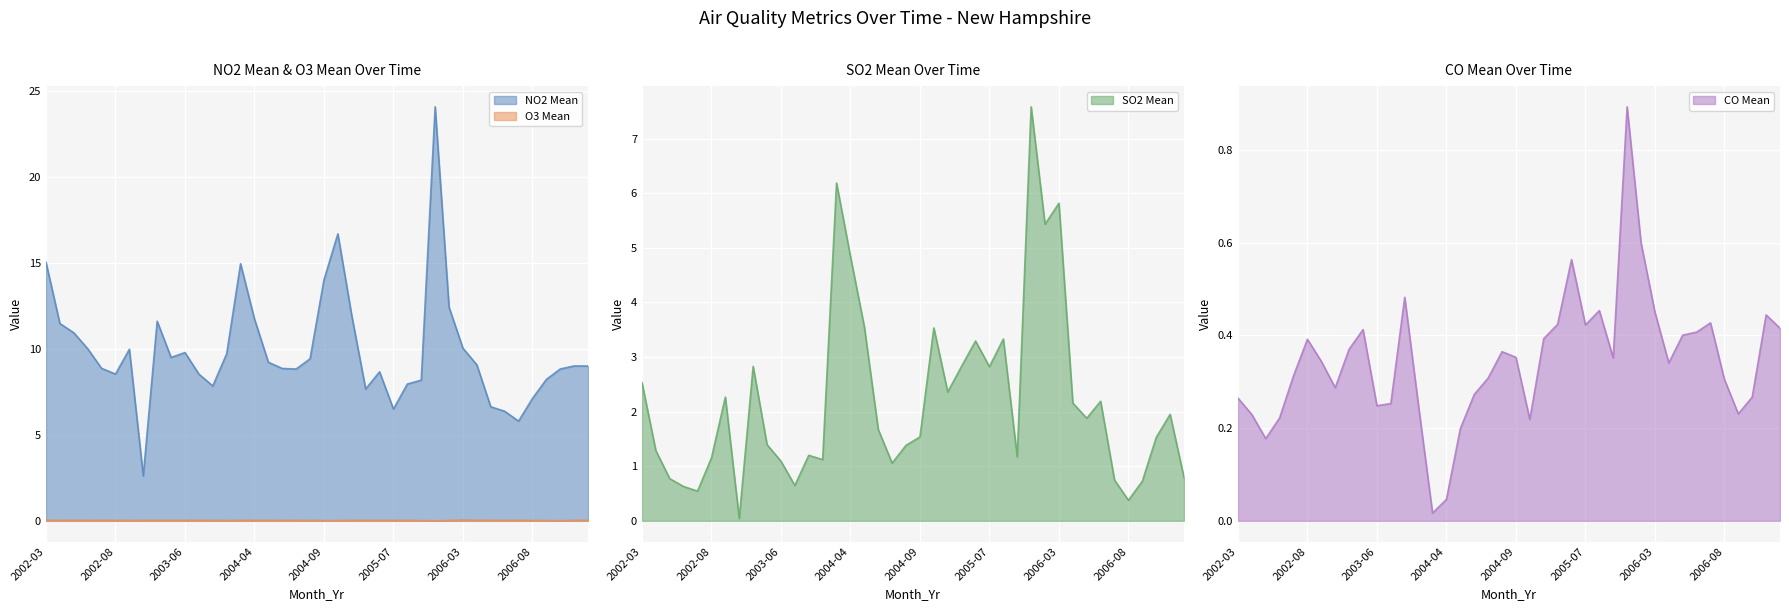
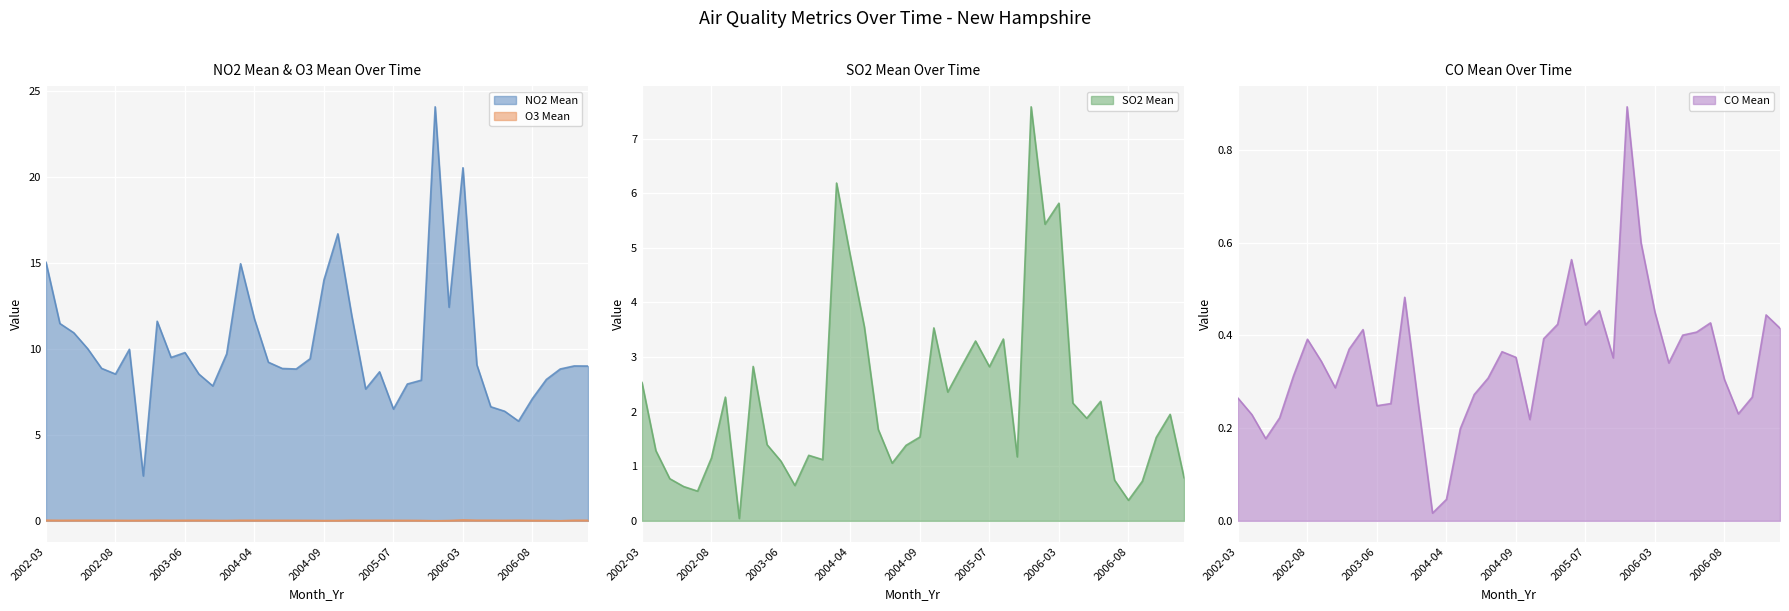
  {
    "NO2 Mean & O3 Mean Over Time": {
      "NO2 Mean": {
        "2002-03": 15.0,
        "2002-08": 8.5,
        "2003-06": 9.8,
        "2004-04": 11.7,
        "2004-09": 14.0,
        "2005-07": 6.5,
-       "2006-03": 10.0,
+       "2006-03": 20.5,
        "2006-08": 7.1
      },
      "O3 Mean": {
        "2002-03": 0.0,
        "2002-08": 0.0,
        "2003-06": 0.0,
        "2004-04": 0.0,
        "2004-09": 0.0,
        "2005-07": 0.0,
        "2006-03": 0.1,
        "2006-08": 0.0
      }
    },
    "SO2 Mean Over Time": {
      "2002-03": 2.5,
      "2002-08": 1.2,
      "2003-06": 1.1,
      "2004-04": 4.8,
      "2004-09": 1.5,
      "2005-07": 2.8,
      "2006-03": 5.8,
      "2006-08": 0.4
    },
    "CO Mean Over Time": {
      "2002-03": 0.26,
      "2002-08": 0.39,
      "2003-06": 0.25,
      "2004-04": 0.05,
      "2004-09": 0.35,
      "2005-07": 0.42,
      "2006-03": 0.45,
      "2006-08": 0.30
    }
  }
